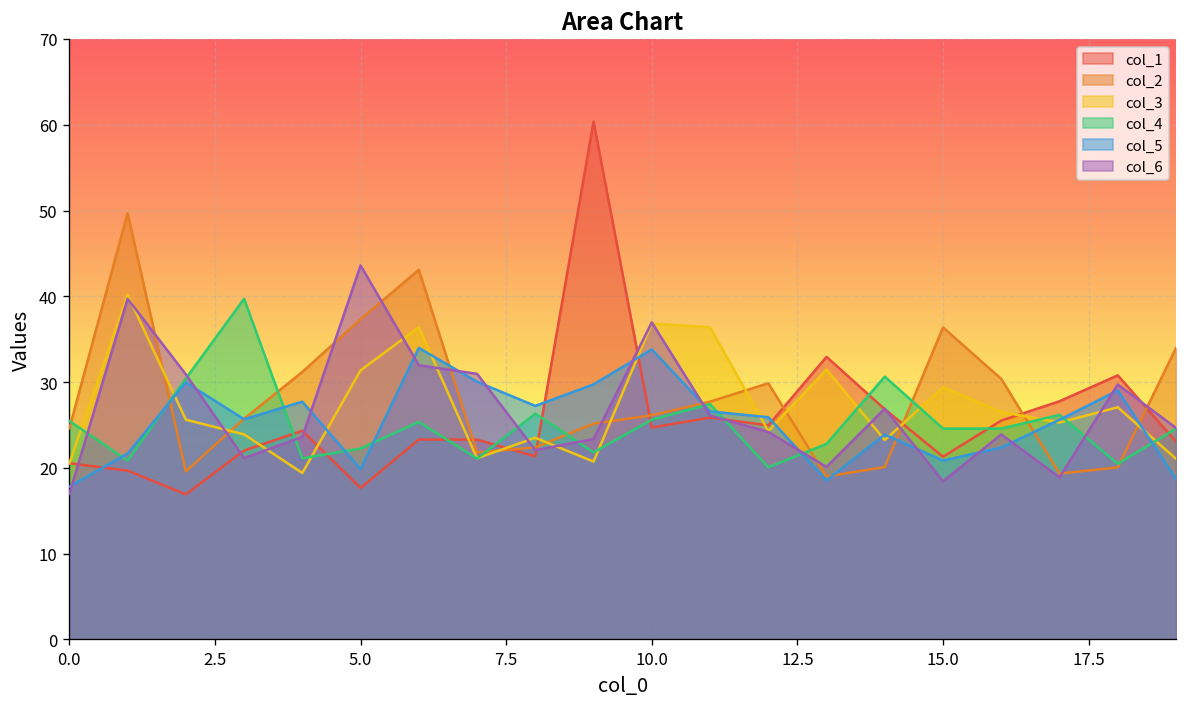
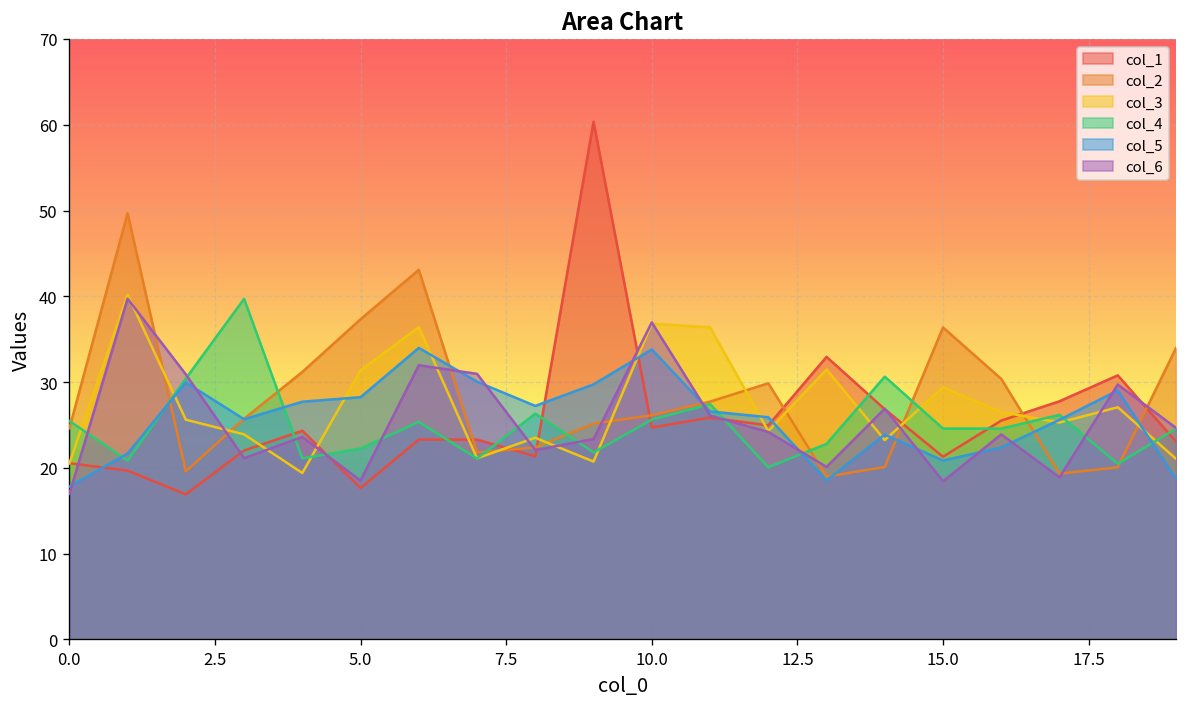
  {
    "col_4": {
      "0.0": 25,
      "5.0": 22,
      "10.0": 26,
      "15.0": 25
    },
    "col_5": {
      "0.0": 18,
-     "5.0": 20,
+     "5.0": 28,
      "10.0": 34,
      "15.0": 21
    },
    "col_6": {
      "0.0": 17,
-     "5.0": 44,
+     "5.0": 19,
      "15.0": 18
    }
  }
